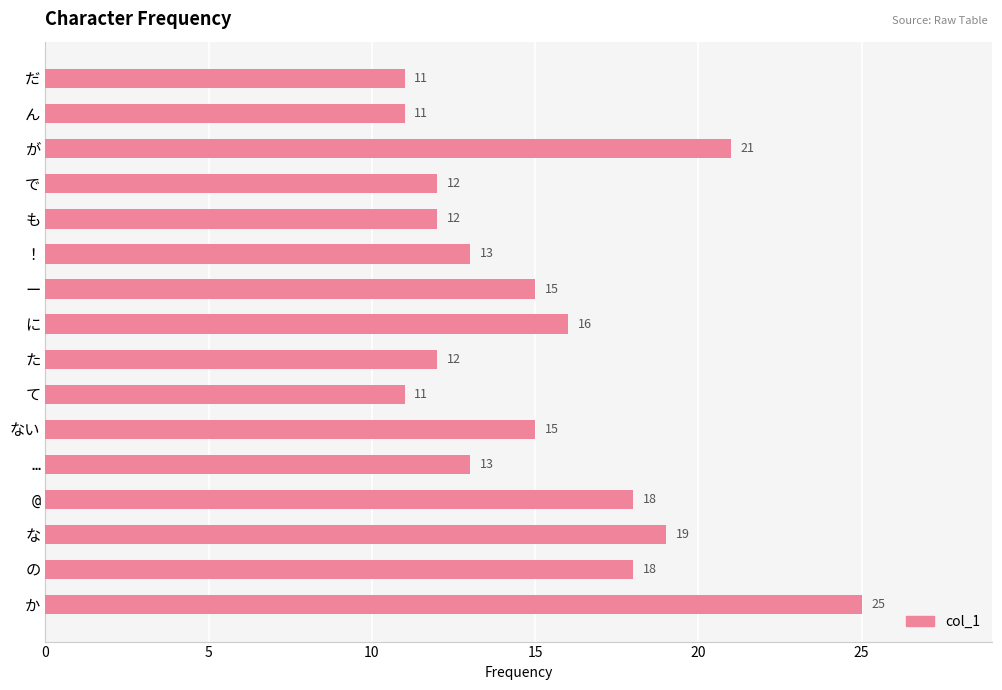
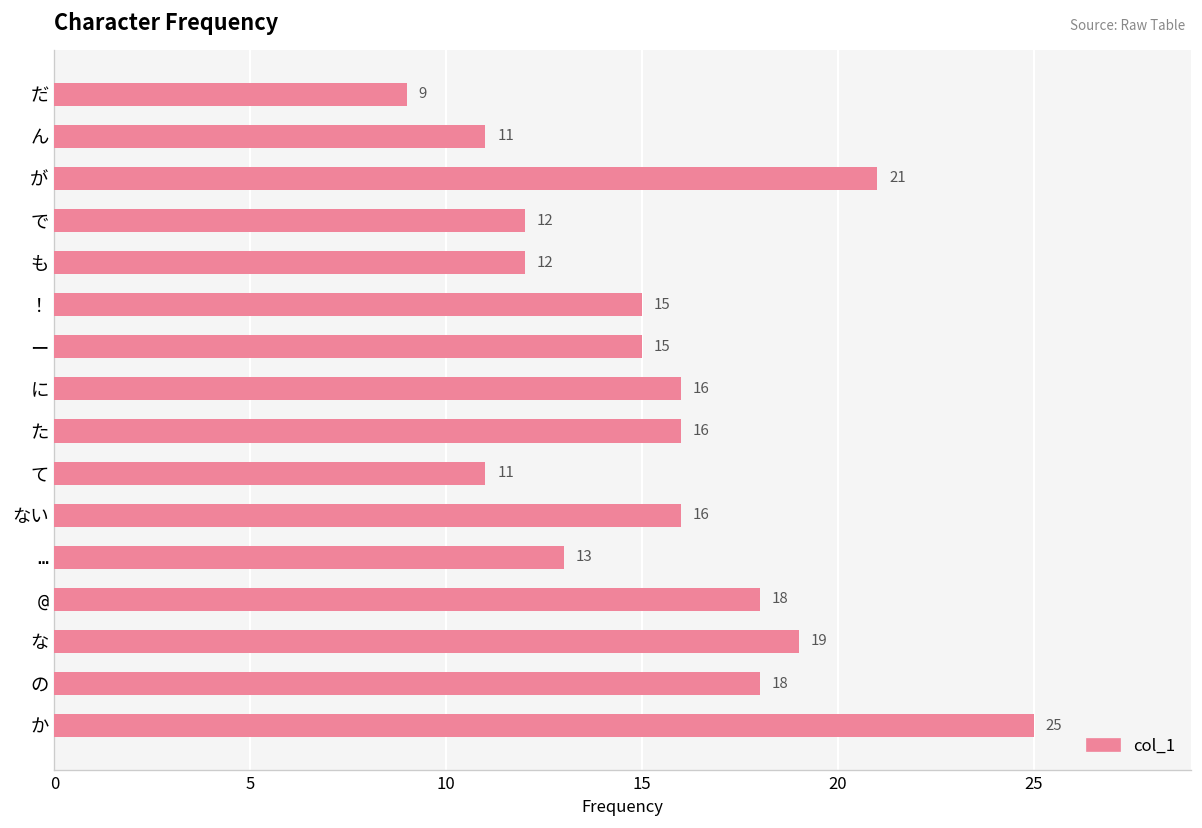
  {
-   "だ": 11,
+   "だ": 9,
    "ん": 11,
    "が": 21,
    "で": 12,
    "も": 12,
-   "！": 13,
+   "！": 15,
    "ー": 15,
    "に": 16,
-   "た": 12,
+   "た": 16,
    "て": 11,
-   "ない": 15,
+   "ない": 16,
    "…": 13,
    "@": 18,
    "な": 19,
    "の": 18,
    "か": 25
  }
